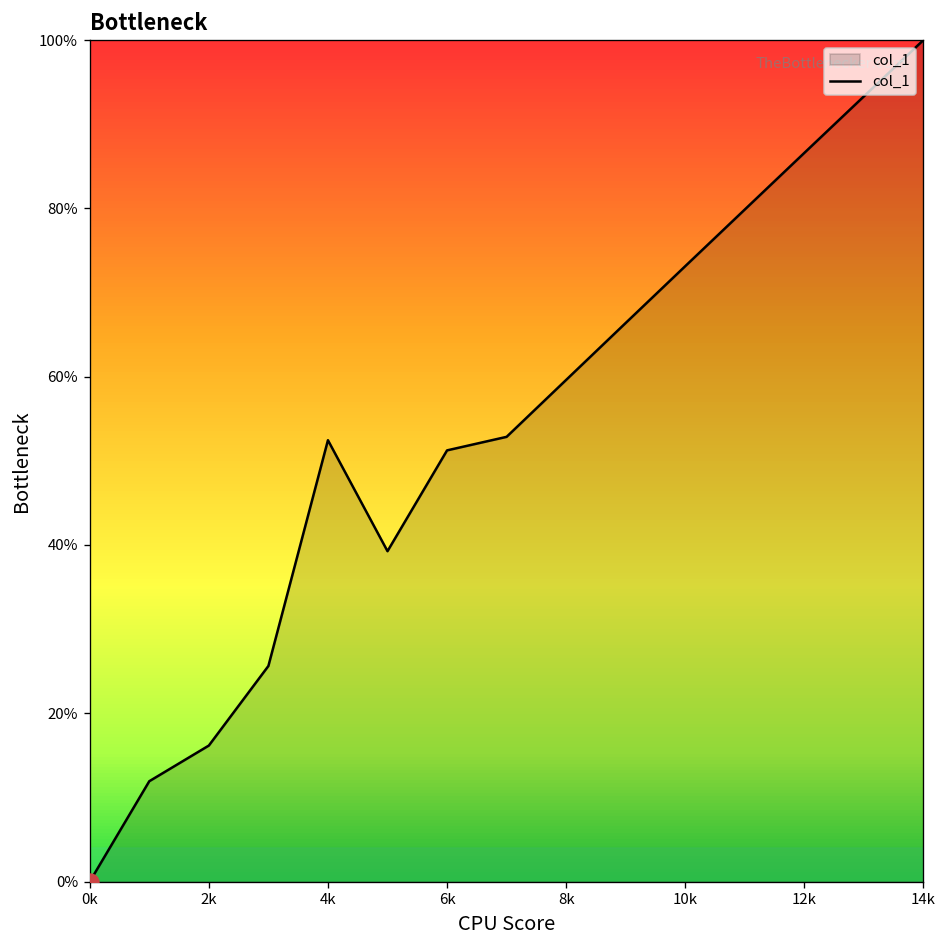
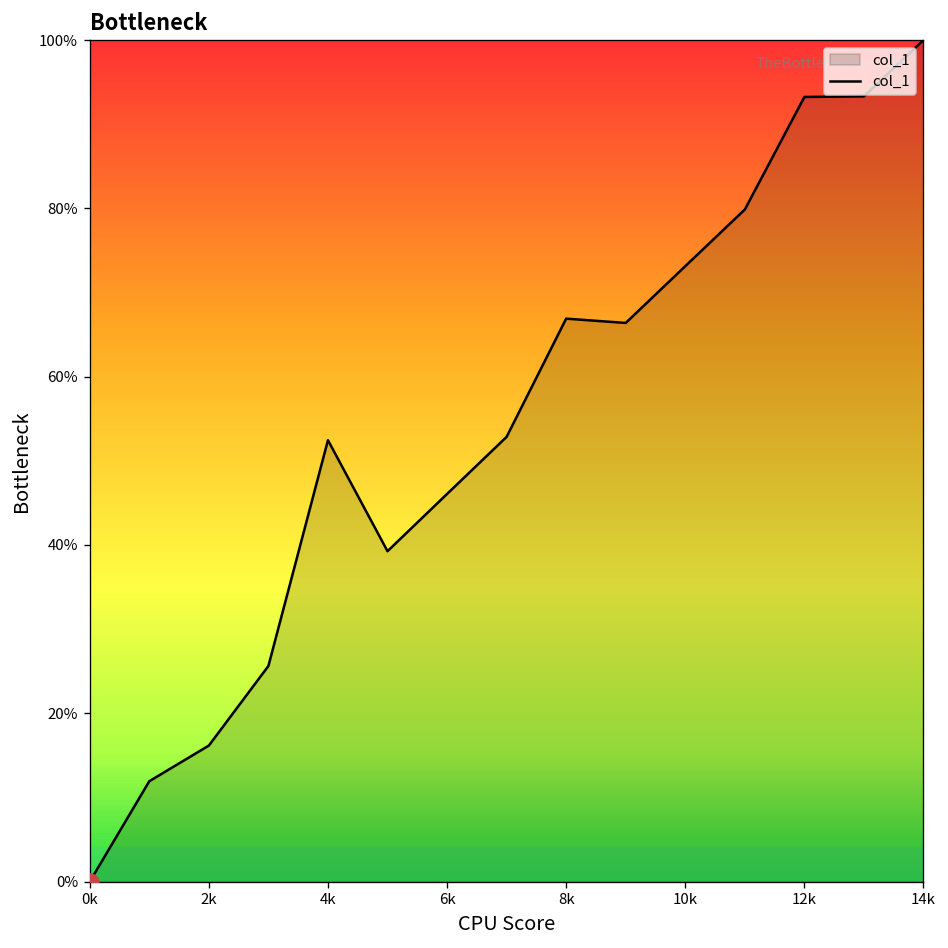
  {
    "col_1": {
      "2k": "16%",
      "4k": "52%",
-     "6k": "51%",
-     "8k": "60%",
+     "6k": "46%",
+     "8k": "67%",
      "10k": "73%",
-     "12k": "87%",
+     "12k": "93%",
      "14k": "100%"
    }
  }
